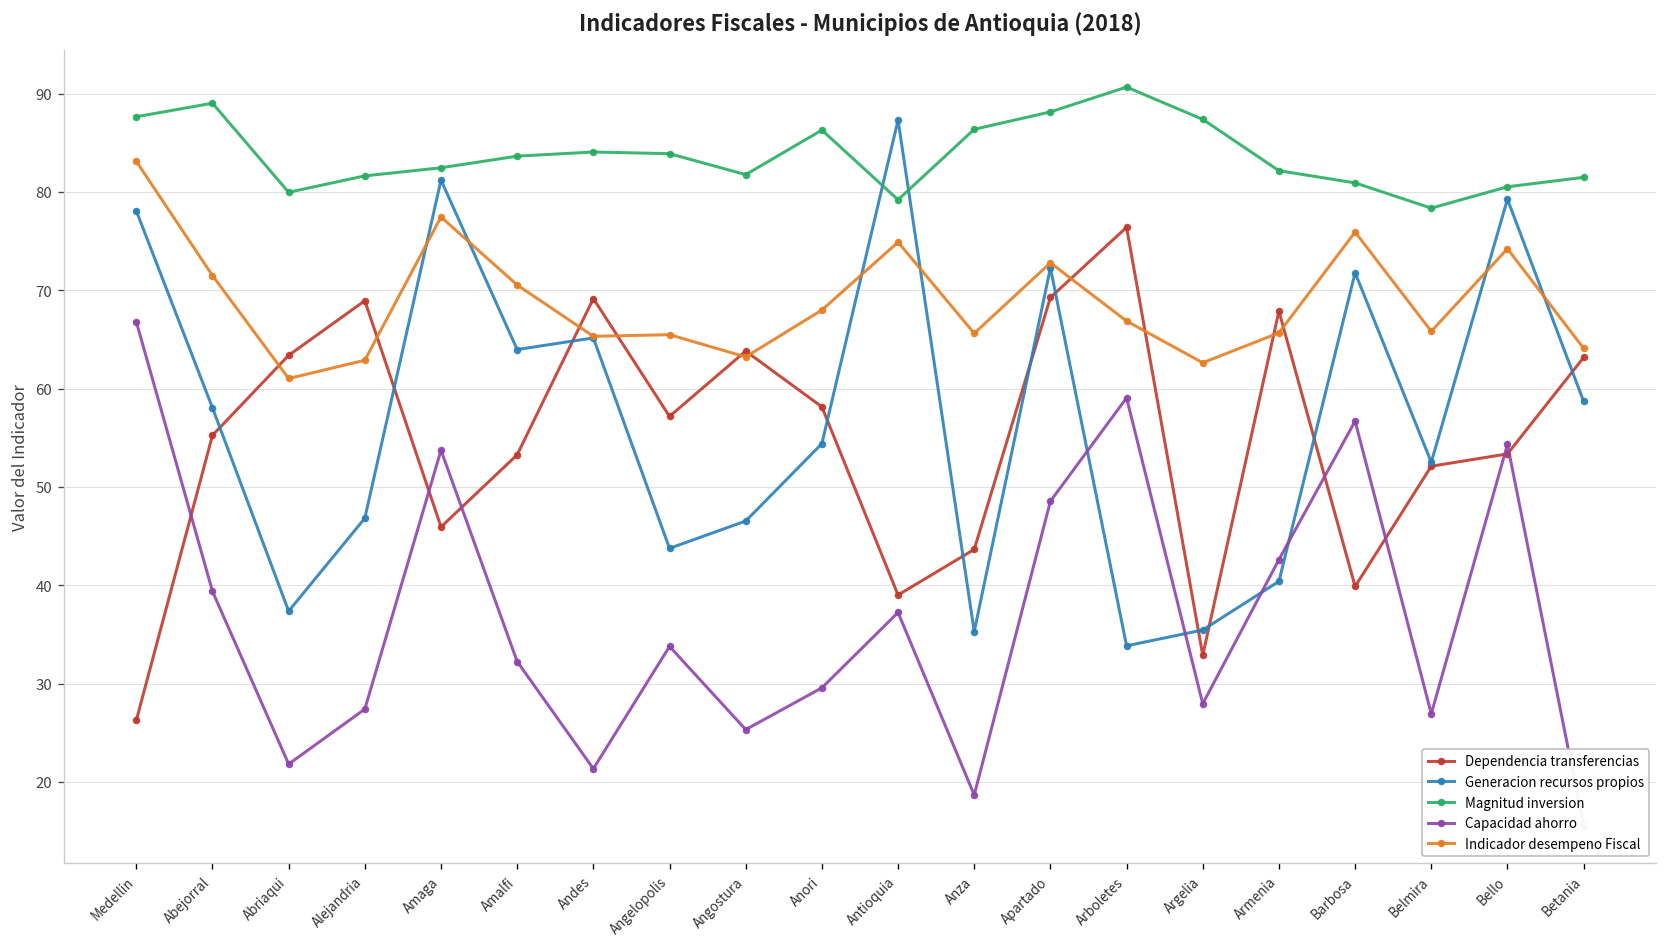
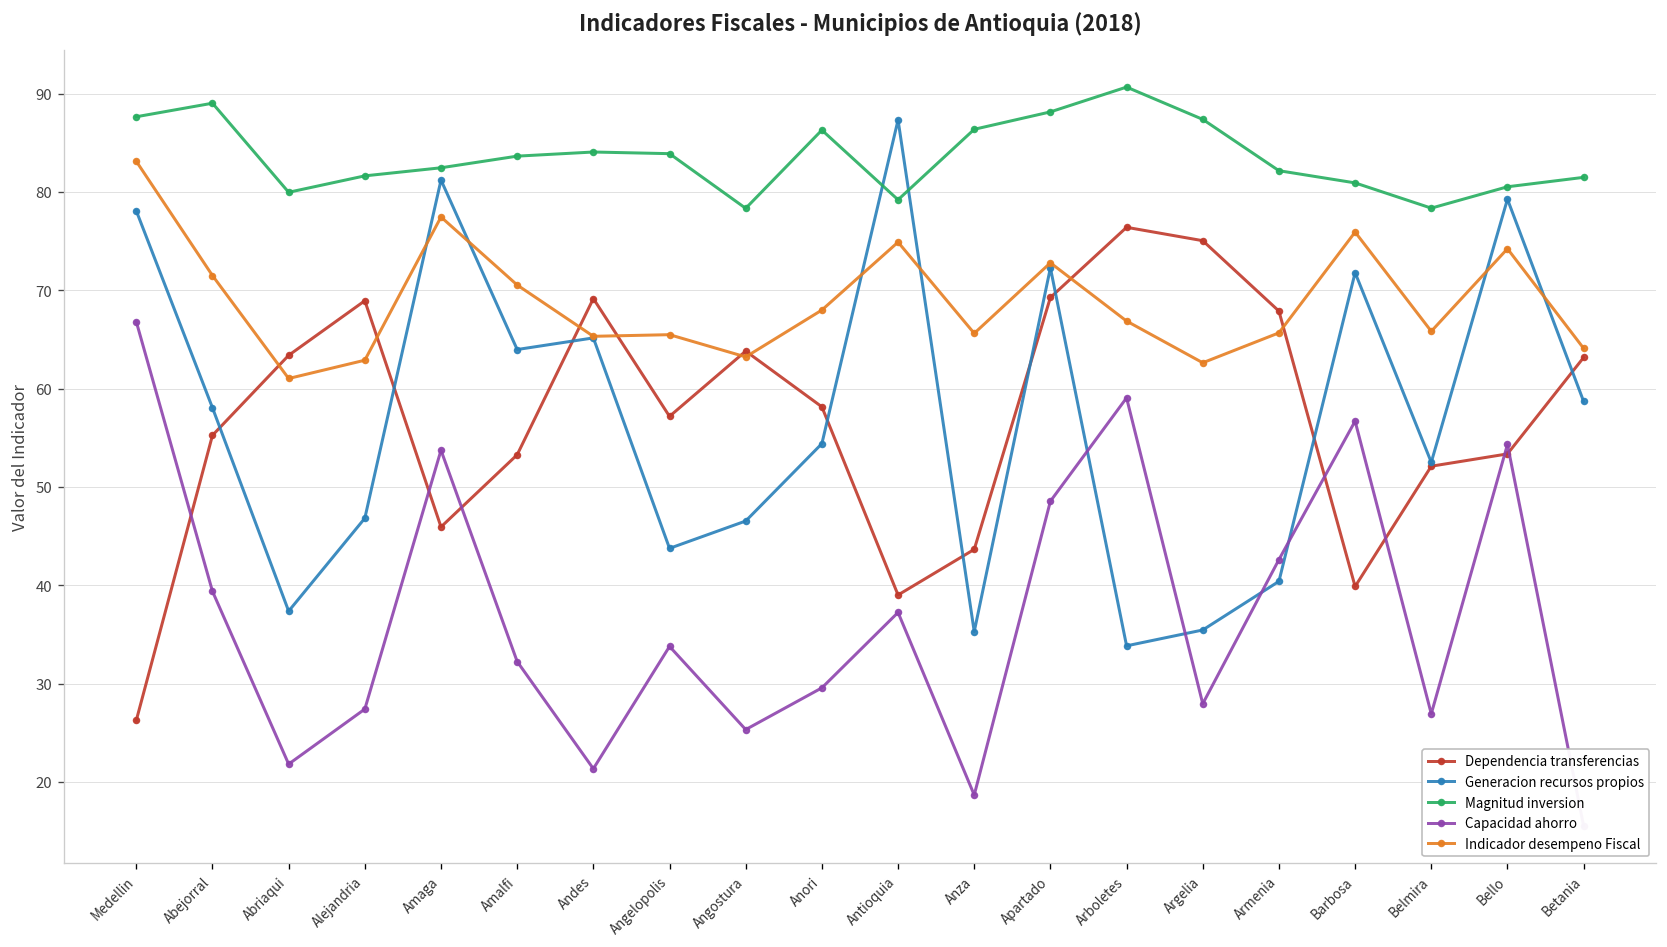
  {
    "Dependencia transferencias": {
      "Medellin": 26,
      "Abejorral": 55,
      "Abriaqui": 63,
      "Alejandria": 69,
      "Amaga": 46,
      "Amalfi": 53,
      "Andes": 69,
      "Angelopolis": 57,
      "Angostura": 64,
      "Anori": 58,
      "Antioquia": 39,
      "Anza": 44,
      "Apartado": 69,
      "Arboletes": 76,
-     "Argelia": 33,
+     "Argelia": 75,
      "Armenia": 68,
      "Barbosa": 40,
      "Belmira": 52,
      "Bello": 53,
      "Betania": 63
    },
    "Generacion recursos propios": {
      "Medellin": 78,
      "Abejorral": 58,
      "Abriaqui": 37,
      "Alejandria": 47,
      "Amaga": 81,
      "Amalfi": 64,
      "Angelopolis": 44,
      "Angostura": 47,
      "Anori": 54,
      "Antioquia": 87,
      "Anza": 35,
      "Apartado": 72,
      "Arboletes": 34,
      "Argelia": 35,
      "Armenia": 40,
      "Barbosa": 72,
      "Belmira": 53,
      "Bello": 79,
      "Betania": 59
    },
    "Magnitud inversion": {
      "Medellin": 88,
      "Abejorral": 89,
      "Abriaqui": 80,
      "Alejandria": 82,
      "Amaga": 82,
      "Amalfi": 84,
      "Andes": 84,
      "Angelopolis": 84,
-     "Angostura": 82,
+     "Angostura": 78,
      "Anori": 86,
      "Antioquia": 79,
      "Anza": 86,
      "Apartado": 88,
      "Arboletes": 91,
      "Argelia": 87,
      "Armenia": 82,
      "Barbosa": 81,
      "Belmira": 78,
      "Bello": 81,
      "Betania": 81
    },
    "Capacidad ahorro": {
      "Medellin": 67,
      "Abejorral": 39,
      "Abriaqui": 22,
      "Alejandria": 27,
      "Amaga": 54,
      "Amalfi": 32,
      "Andes": 21,
      "Angelopolis": 34,
      "Angostura": 25,
      "Anori": 30,
      "Antioquia": 37,
      "Anza": 19,
      "Apartado": 49,
      "Arboletes": 59,
      "Argelia": 28,
      "Armenia": 43,
      "Barbosa": 57,
      "Belmira": 27,
      "Bello": 54
    },
    "Indicador desempeno Fiscal": {
      "Medellin": 83,
      "Abejorral": 71,
      "Abriaqui": 61,
      "Alejandria": 63,
      "Amaga": 77,
      "Amalfi": 71,
      "Angelopolis": 65,
      "Angostura": 63,
      "Anori": 68,
      "Antioquia": 75,
      "Anza": 66,
      "Apartado": 73,
      "Arboletes": 67,
      "Argelia": 63,
      "Armenia": 66,
      "Barbosa": 76,
      "Belmira": 66,
      "Bello": 74,
      "Betania": 64
    }
  }
